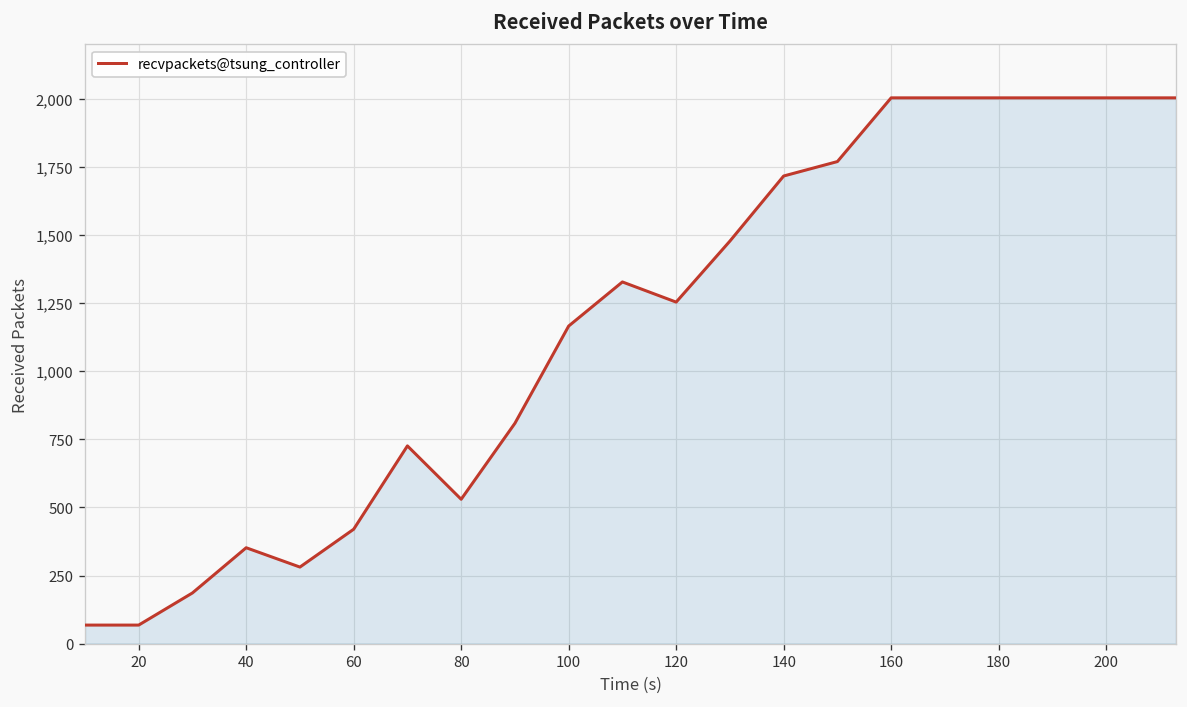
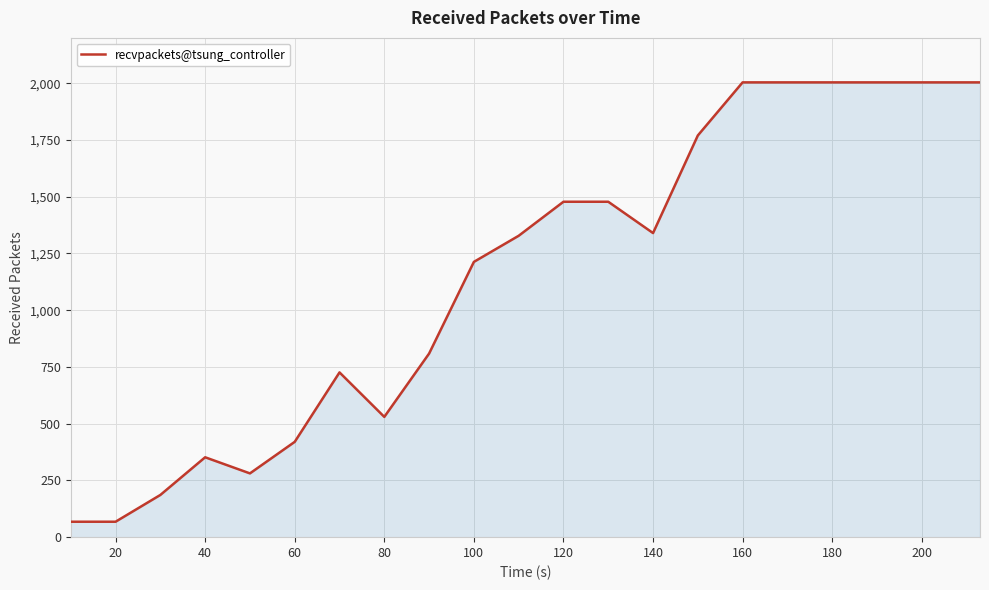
  {
    "20": "70",
    "40": "350",
    "60": "420",
    "80": "530",
-   "100": "1,170",
-   "120": "1,250",
-   "140": "1,720",
+   "100": "1,210",
+   "120": "1,480",
+   "140": "1,340",
    "160": "2,000",
    "180": "2,000",
    "200": "2,000"
  }
